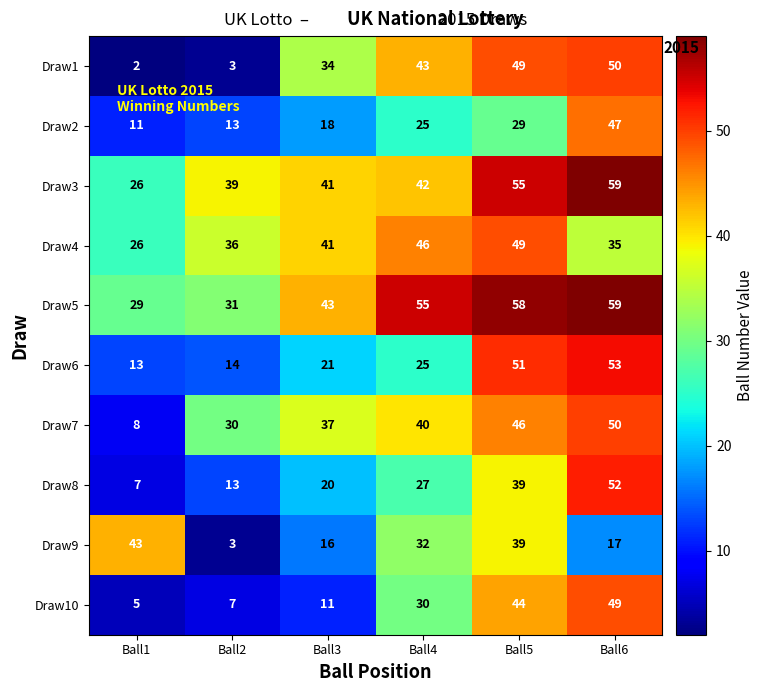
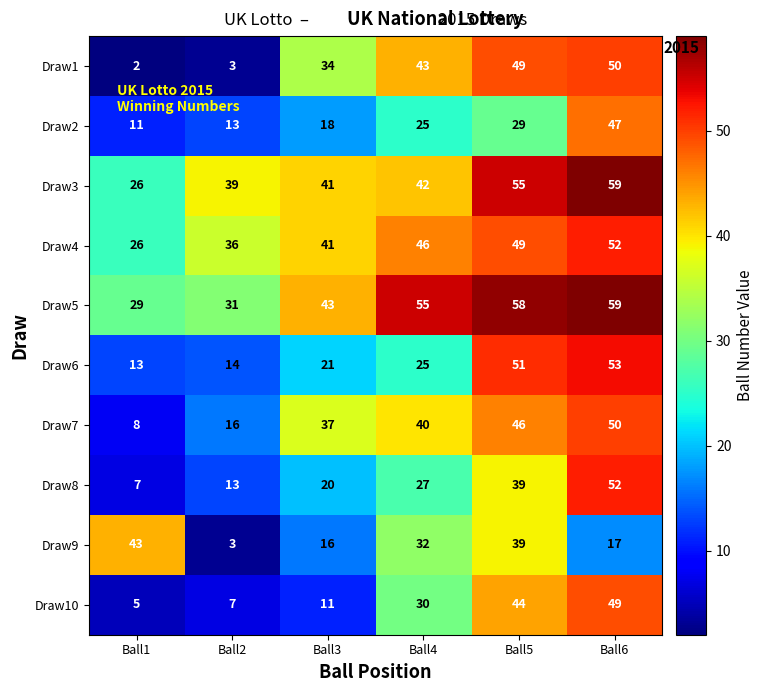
  {
    "Draw1": {
      "Ball1": 2,
      "Ball2": 3,
      "Ball3": 34,
      "Ball4": 43,
      "Ball5": 49,
      "Ball6": 50
    },
    "Draw2": {
      "Ball1": 11,
      "Ball2": 13,
      "Ball3": 18,
      "Ball4": 25,
      "Ball5": 29,
      "Ball6": 47
    },
    "Draw3": {
      "Ball1": 26,
      "Ball2": 39,
      "Ball3": 41,
      "Ball4": 42,
      "Ball5": 55,
      "Ball6": 59
    },
    "Draw4": {
      "Ball1": 26,
      "Ball2": 36,
      "Ball3": 41,
      "Ball4": 46,
      "Ball5": 49,
-     "Ball6": 35
+     "Ball6": 52
    },
    "Draw5": {
      "Ball1": 29,
      "Ball2": 31,
      "Ball3": 43,
      "Ball4": 55,
      "Ball5": 58,
      "Ball6": 59
    },
    "Draw6": {
      "Ball1": 13,
      "Ball2": 14,
      "Ball3": 21,
      "Ball4": 25,
      "Ball5": 51,
      "Ball6": 53
    },
    "Draw7": {
      "Ball1": 8,
-     "Ball2": 30,
+     "Ball2": 16,
      "Ball3": 37,
      "Ball4": 40,
      "Ball5": 46,
      "Ball6": 50
    },
    "Draw8": {
      "Ball1": 7,
      "Ball2": 13,
      "Ball3": 20,
      "Ball4": 27,
      "Ball5": 39,
      "Ball6": 52
    },
    "Draw9": {
      "Ball1": 43,
      "Ball2": 3,
      "Ball3": 16,
      "Ball4": 32,
      "Ball5": 39,
      "Ball6": 17
    },
    "Draw10": {
      "Ball1": 5,
      "Ball2": 7,
      "Ball3": 11,
      "Ball4": 30,
      "Ball5": 44,
      "Ball6": 49
    }
  }
